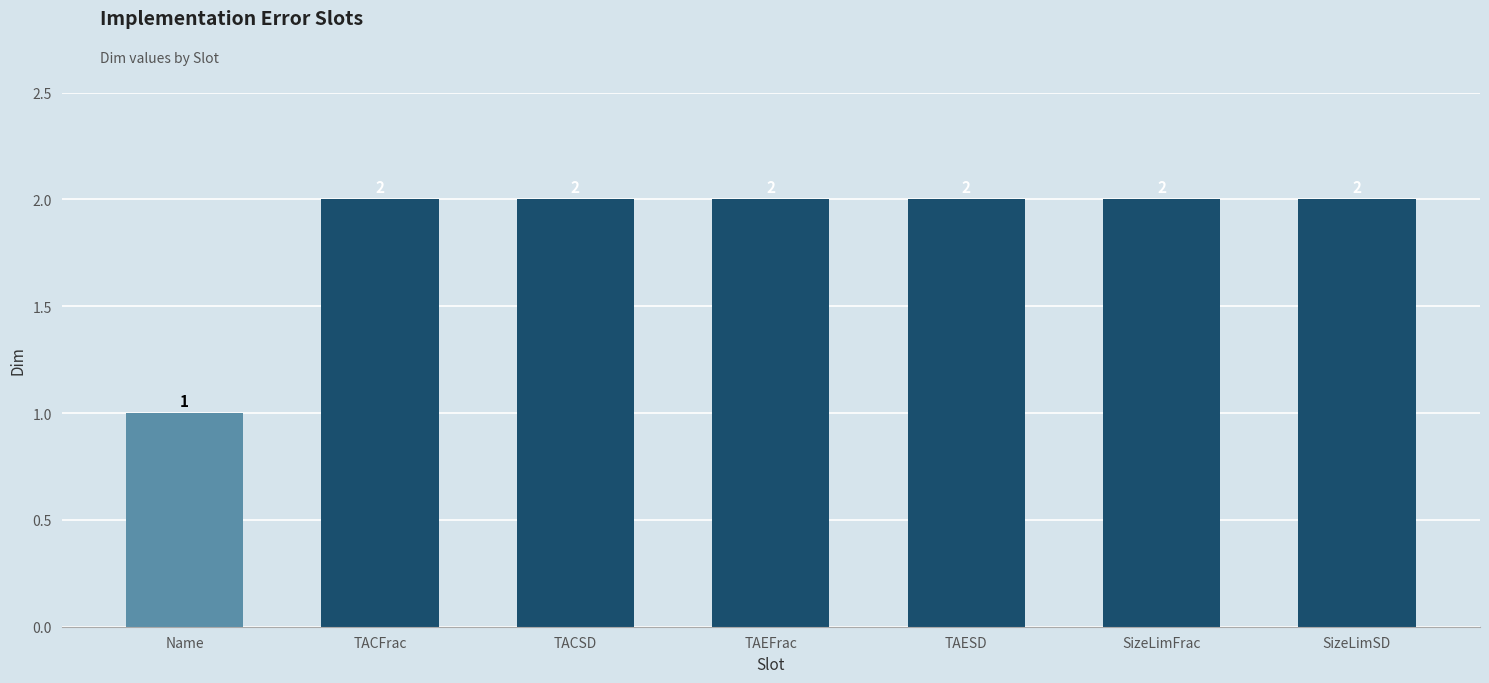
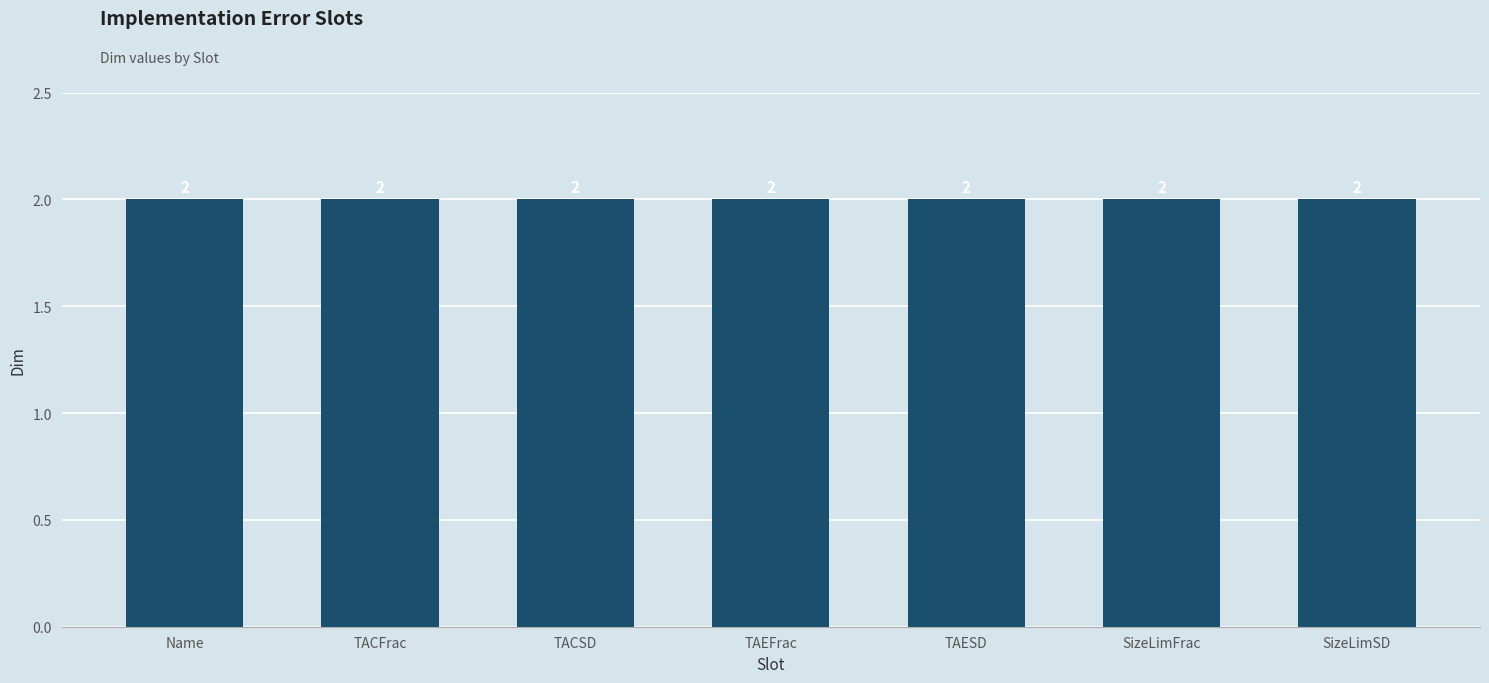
  {
-   "Name": 1,
+   "Name": 2,
    "TACFrac": 2,
    "TACSD": 2,
    "TAEFrac": 2,
    "TAESD": 2,
    "SizeLimFrac": 2,
    "SizeLimSD": 2
  }
